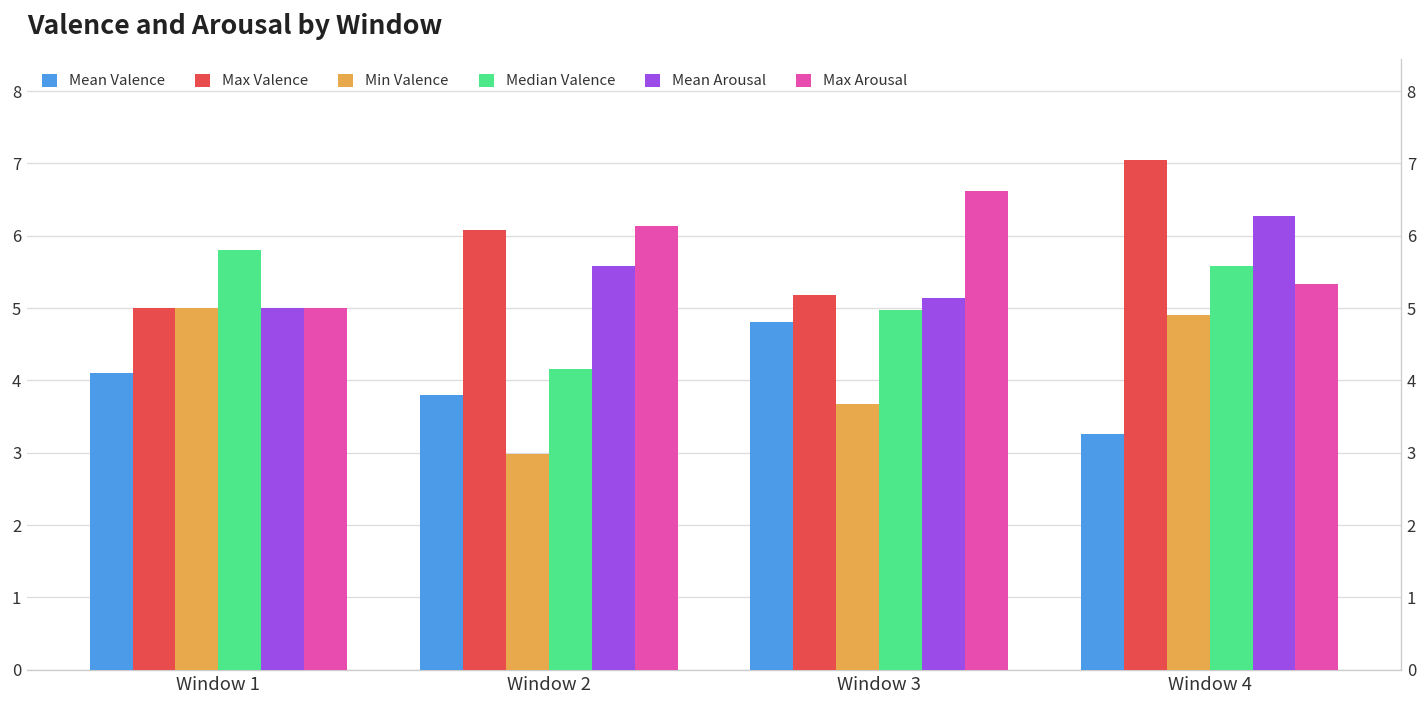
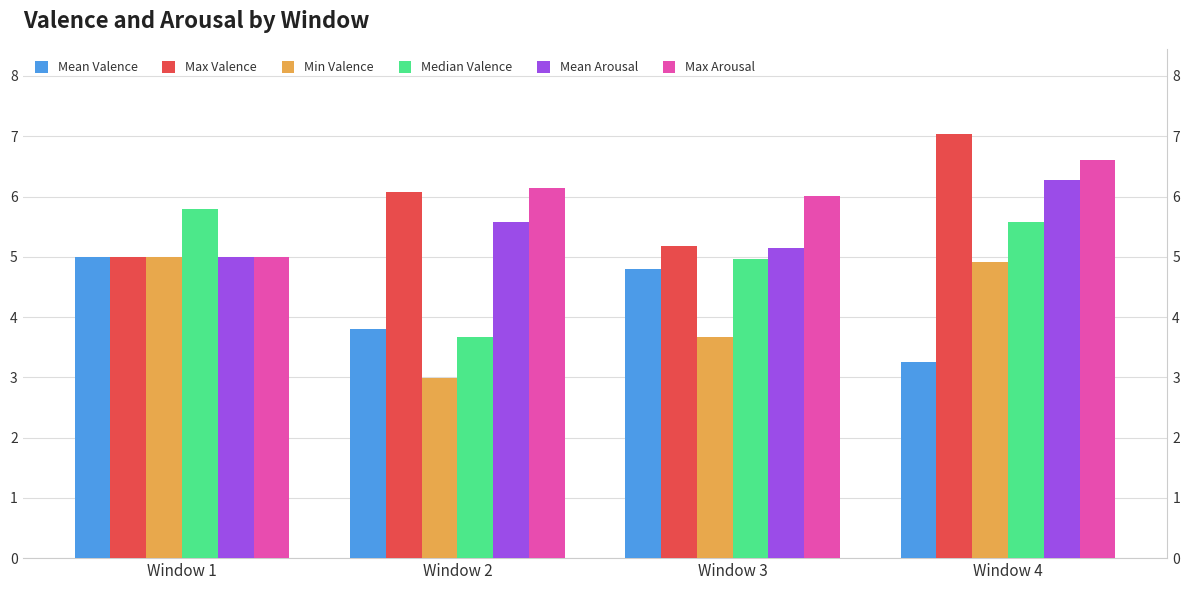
  {
    "Mean Valence": {
-     "Window 1": 4.1,
+     "Window 1": 5.0,
      "Window 2": 3.8,
      "Window 3": 4.8,
      "Window 4": 3.3
    },
    "Max Valence": {
      "Window 1": 5.0,
      "Window 2": 6.1,
      "Window 3": 5.2,
      "Window 4": 7.0
    },
    "Min Valence": {
      "Window 1": 5.0,
      "Window 2": 3.0,
      "Window 3": 3.7,
      "Window 4": 4.9
    },
    "Median Valence": {
      "Window 1": 5.8,
-     "Window 2": 4.2,
+     "Window 2": 3.7,
      "Window 3": 5.0,
      "Window 4": 5.6
    },
    "Mean Arousal": {
      "Window 1": 5.0,
      "Window 2": 5.6,
      "Window 3": 5.1,
      "Window 4": 6.3
    },
    "Max Arousal": {
      "Window 1": 5.0,
      "Window 2": 6.1,
-     "Window 3": 6.6,
-     "Window 4": 5.3
+     "Window 3": 6.0,
+     "Window 4": 6.6
    }
  }
